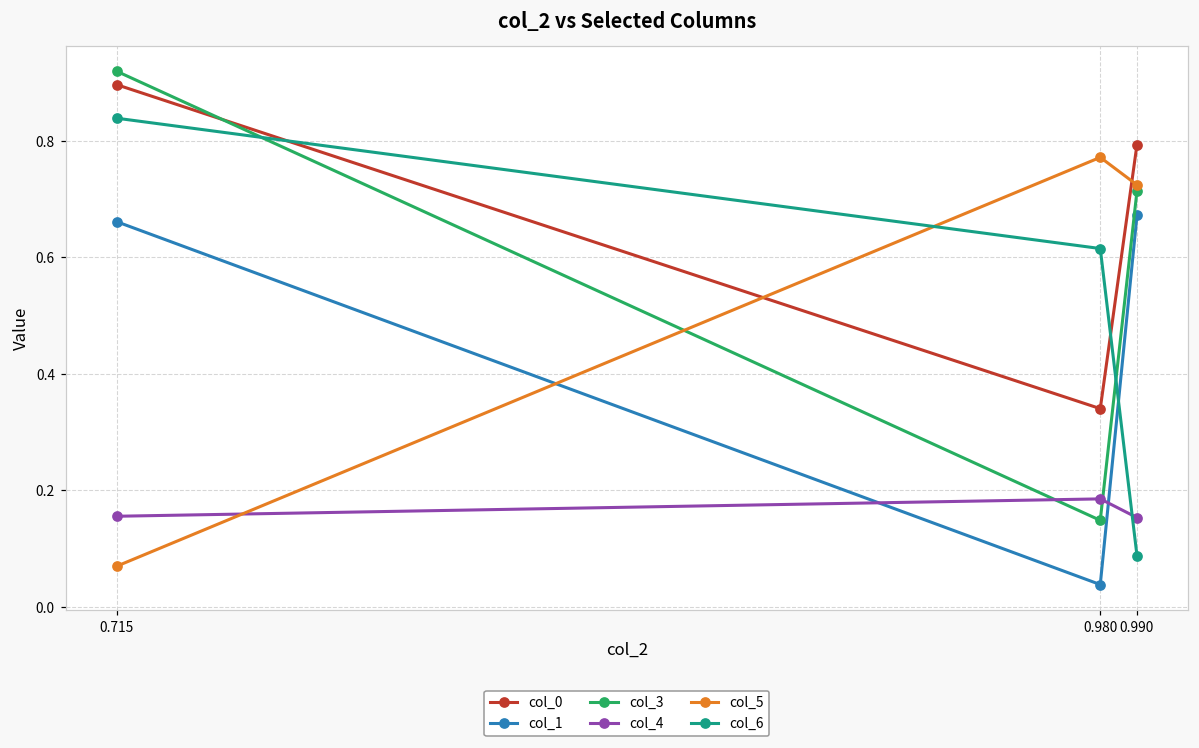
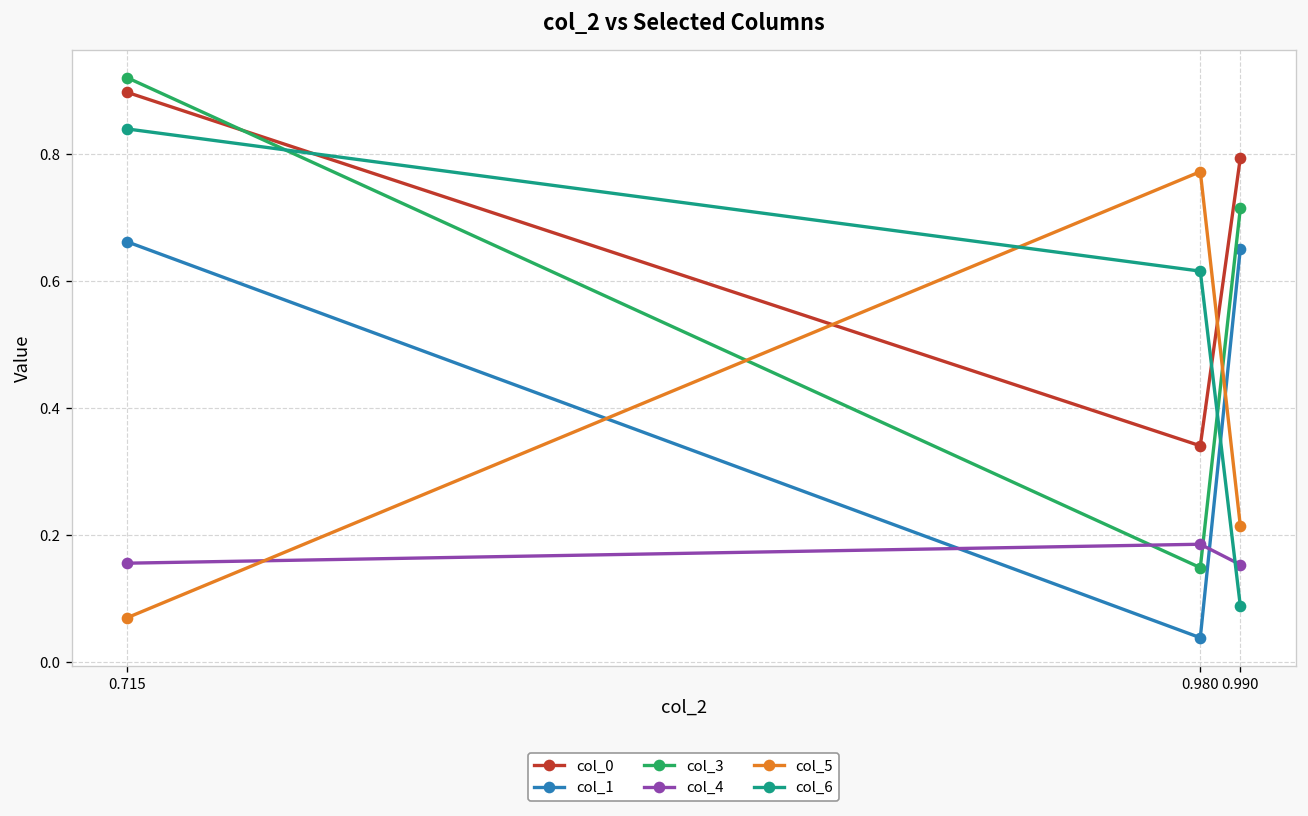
  {
    "col_0": {
      "0.715": 0.90,
      "0.980": 0.34,
      "0.990": 0.79
    },
    "col_1": {
      "0.715": 0.66,
      "0.980": 0.04,
-     "0.990": 0.67
+     "0.990": 0.65
    },
    "col_4": {
      "0.715": 0.16,
      "0.980": 0.19,
      "0.990": 0.15
    },
    "col_5": {
      "0.715": 0.07,
      "0.980": 0.77,
-     "0.990": 0.72
+     "0.990": 0.21
    }
  }
